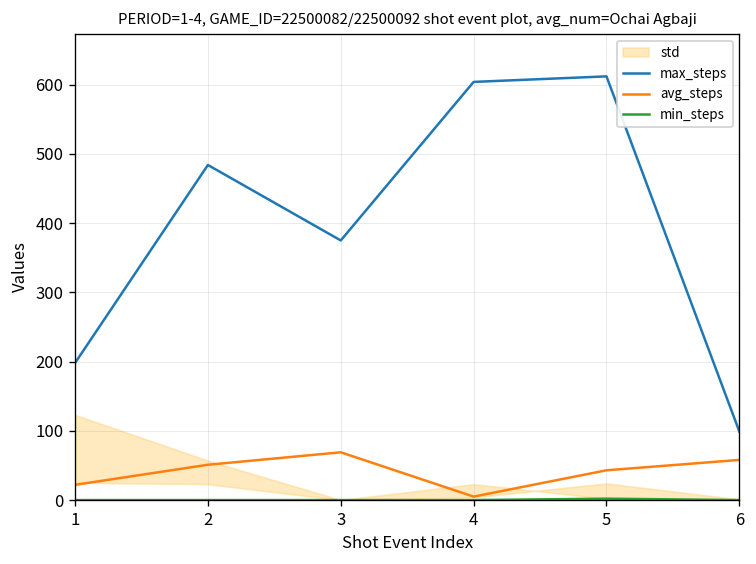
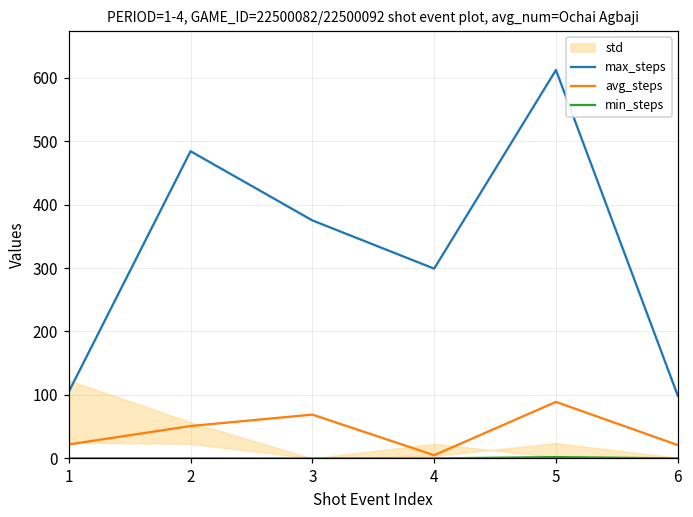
  {
    "max_steps": {
-     "1": 200,
+     "1": 110,
      "2": 480,
      "3": 380,
-     "4": 600,
+     "4": 300,
      "5": 610,
      "6": 100
    },
    "avg_steps": {
      "1": 20,
      "2": 50,
      "3": 70,
      "4": 10,
-     "5": 40,
-     "6": 60
+     "5": 90,
+     "6": 20
    },
    "min_steps": {
      "1": 0,
      "2": 0,
      "4": 0,
      "5": 0
    }
  }
